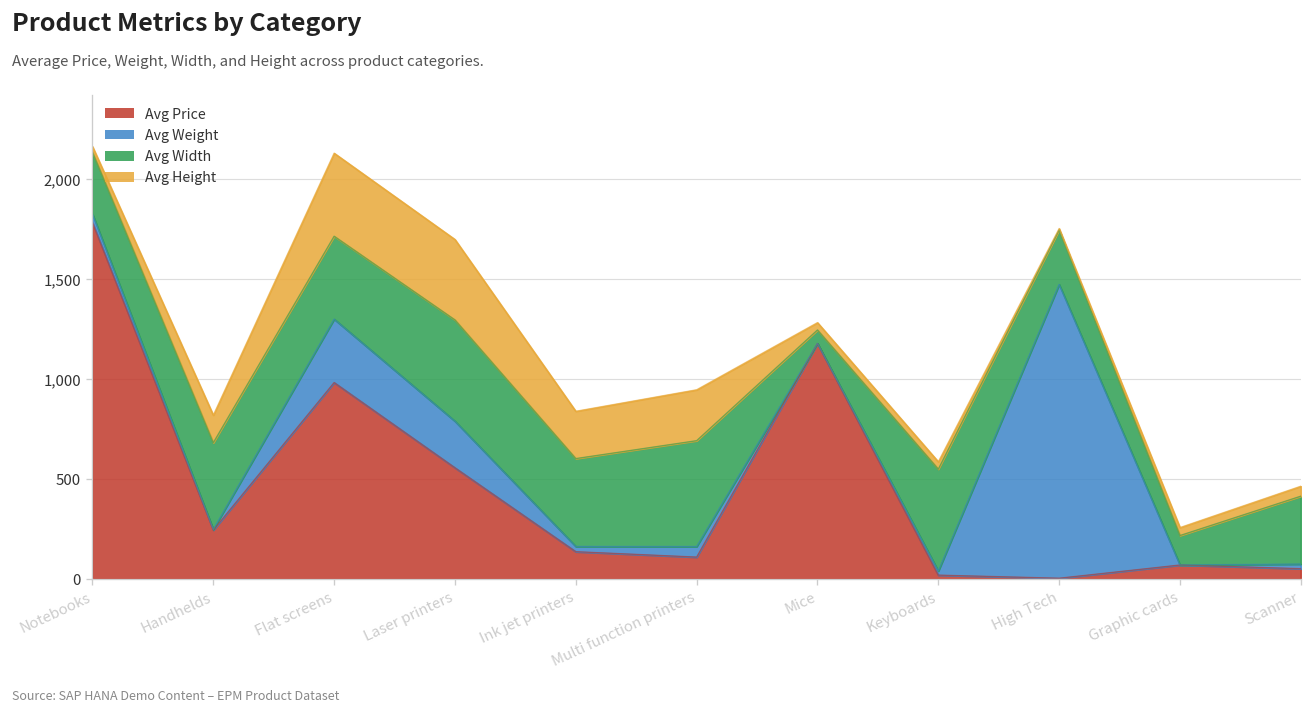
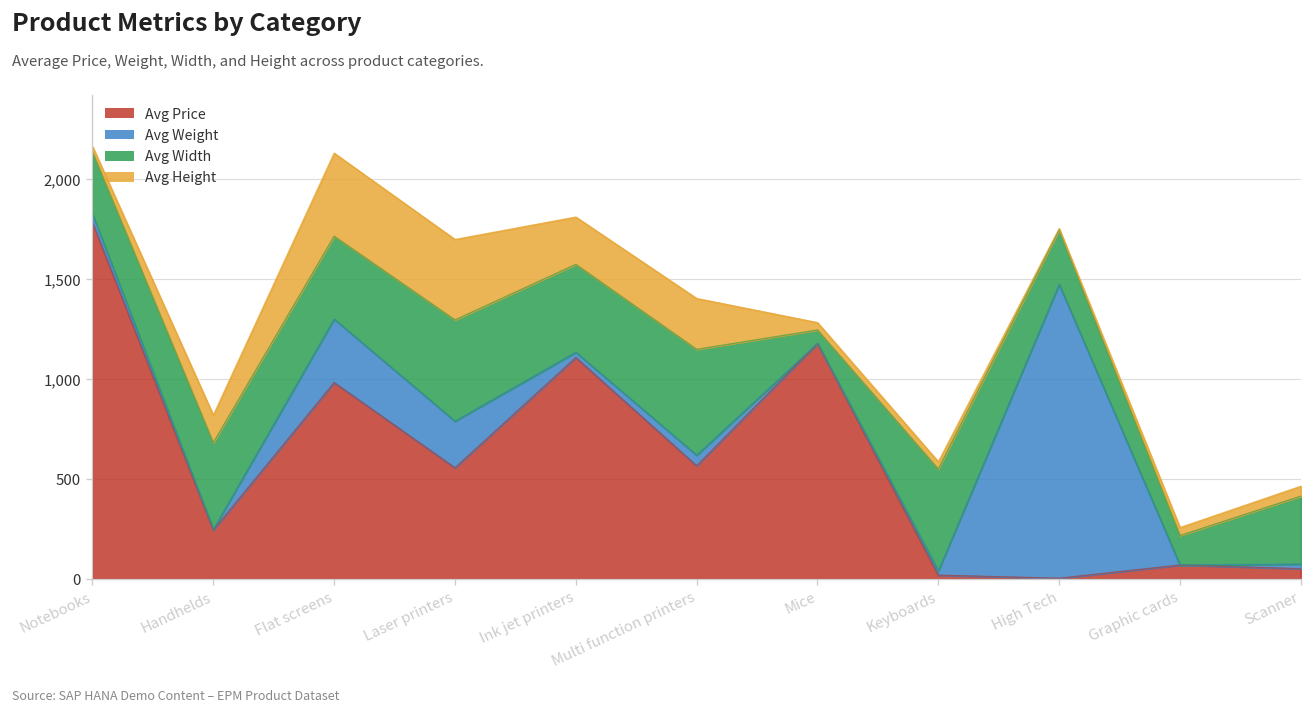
  {
    "Avg Price": {
      "Notebooks": "1,780",
      "Flat screens": "980",
      "Laser printers": "560",
-     "Ink jet printers": "140",
-     "Multi function printers": "110",
+     "Ink jet printers": "1,110",
+     "Multi function printers": "570",
      "Keyboards": "20",
      "High Tech": "0",
      "Scanner": "50"
    },
    "Avg Weight": {
      "Notebooks": "40",
      "Flat screens": "320",
      "Laser printers": "230",
      "Ink jet printers": "30",
      "Multi function printers": "50",
      "Keyboards": "20",
      "High Tech": "1,470",
      "Scanner": "20"
    },
    "Avg Width": {
      "Notebooks": "310",
      "Handhelds": "430",
      "Flat screens": "420",
      "Laser printers": "510",
      "Ink jet printers": "440",
      "Multi function printers": "530",
      "Mice": "70",
      "Keyboards": "510",
      "Graphic cards": "150",
      "Scanner": "340"
    },
    "Avg Height": {
      "Notebooks": "30",
      "Handhelds": "140",
      "Flat screens": "420",
      "Laser printers": "400",
      "Ink jet printers": "240",
      "Multi function printers": "260",
      "Mice": "40",
      "Keyboards": "40",
      "Graphic cards": "40",
      "Scanner": "50"
    }
  }
